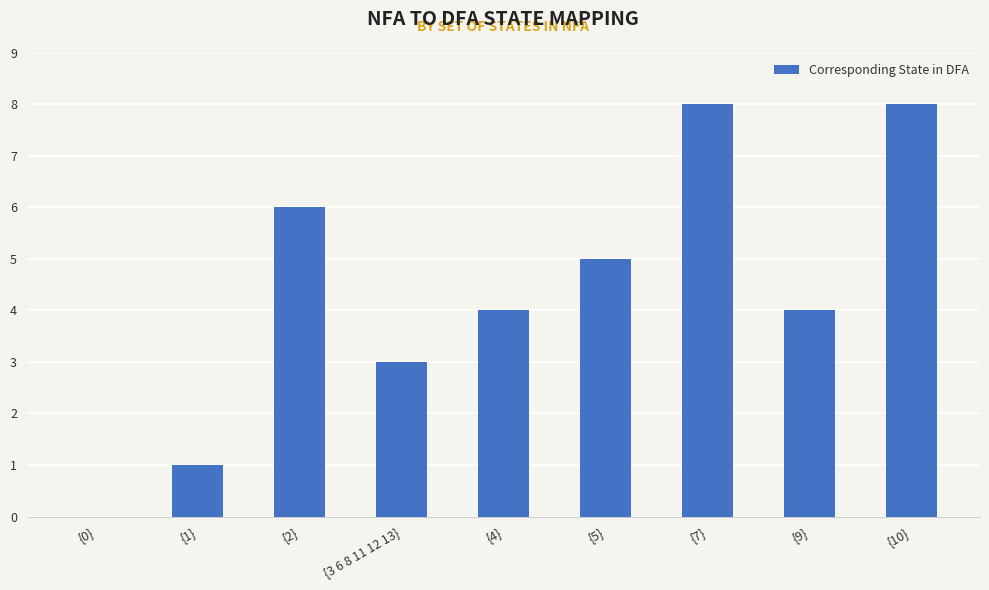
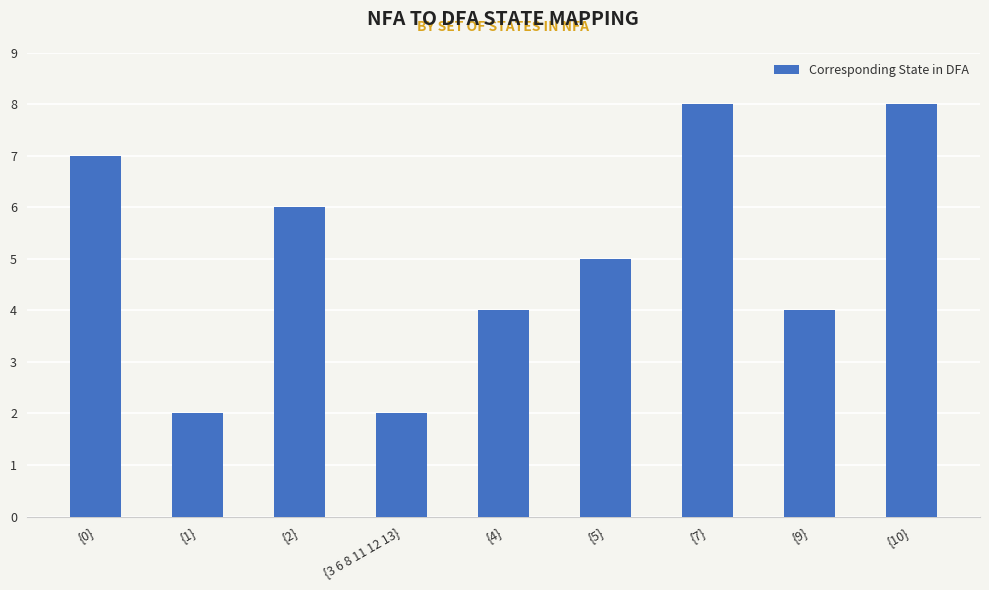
  {
-   "{0}": 0,
-   "{1}": 1,
+   "{0}": 7,
+   "{1}": 2,
    "{2}": 6,
-   "{3 6 8 11 12 13}": 3,
+   "{3 6 8 11 12 13}": 2,
    "{4}": 4,
    "{5}": 5,
    "{7}": 8,
    "{9}": 4,
    "{10}": 8
  }
